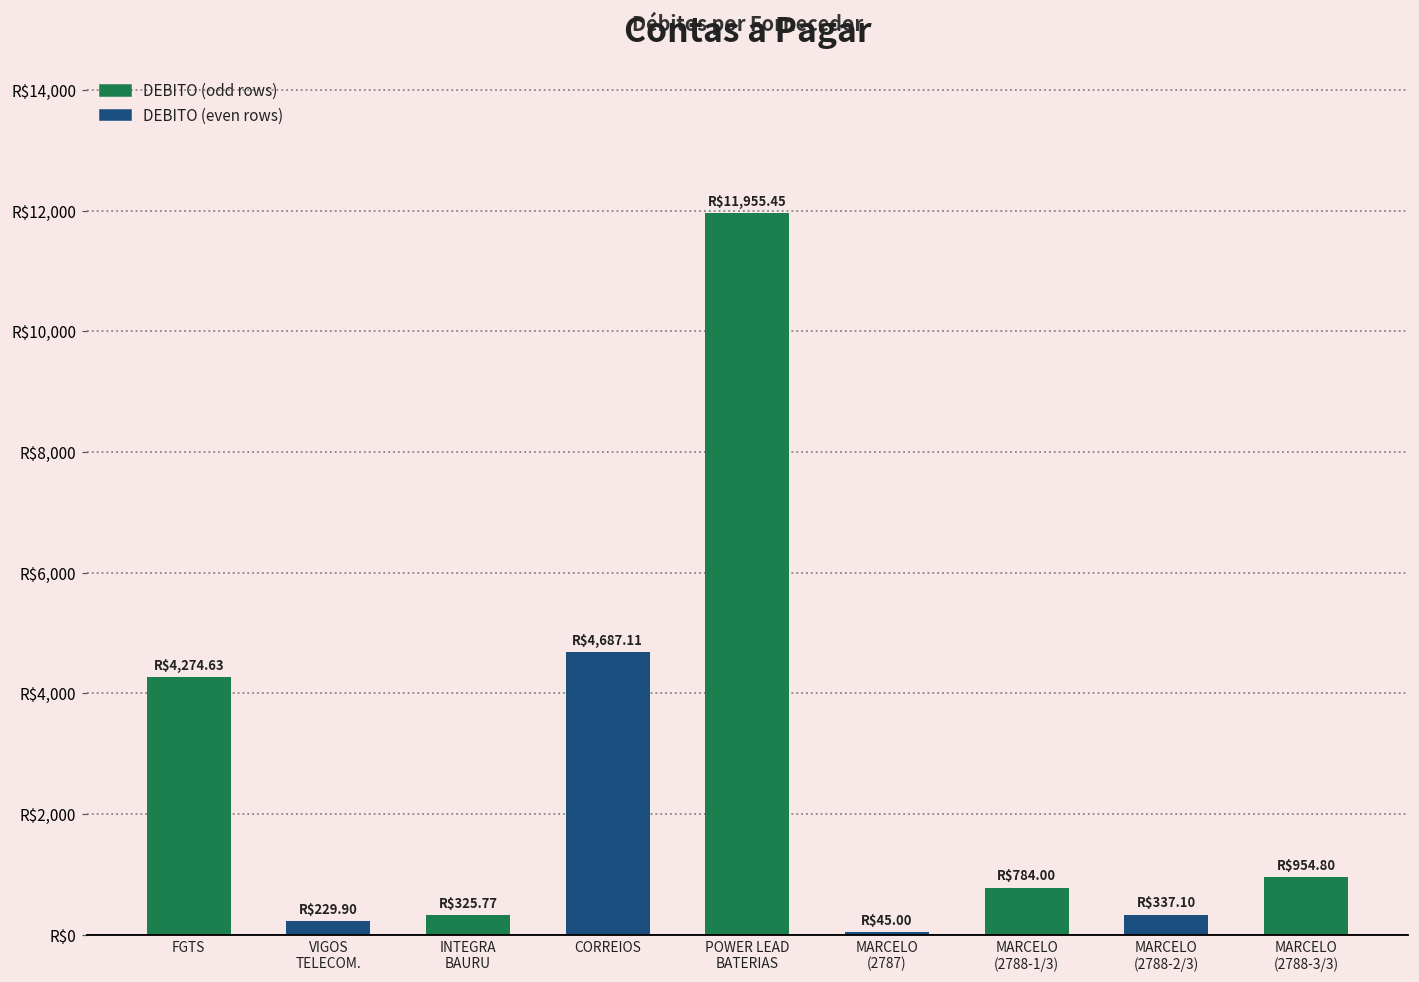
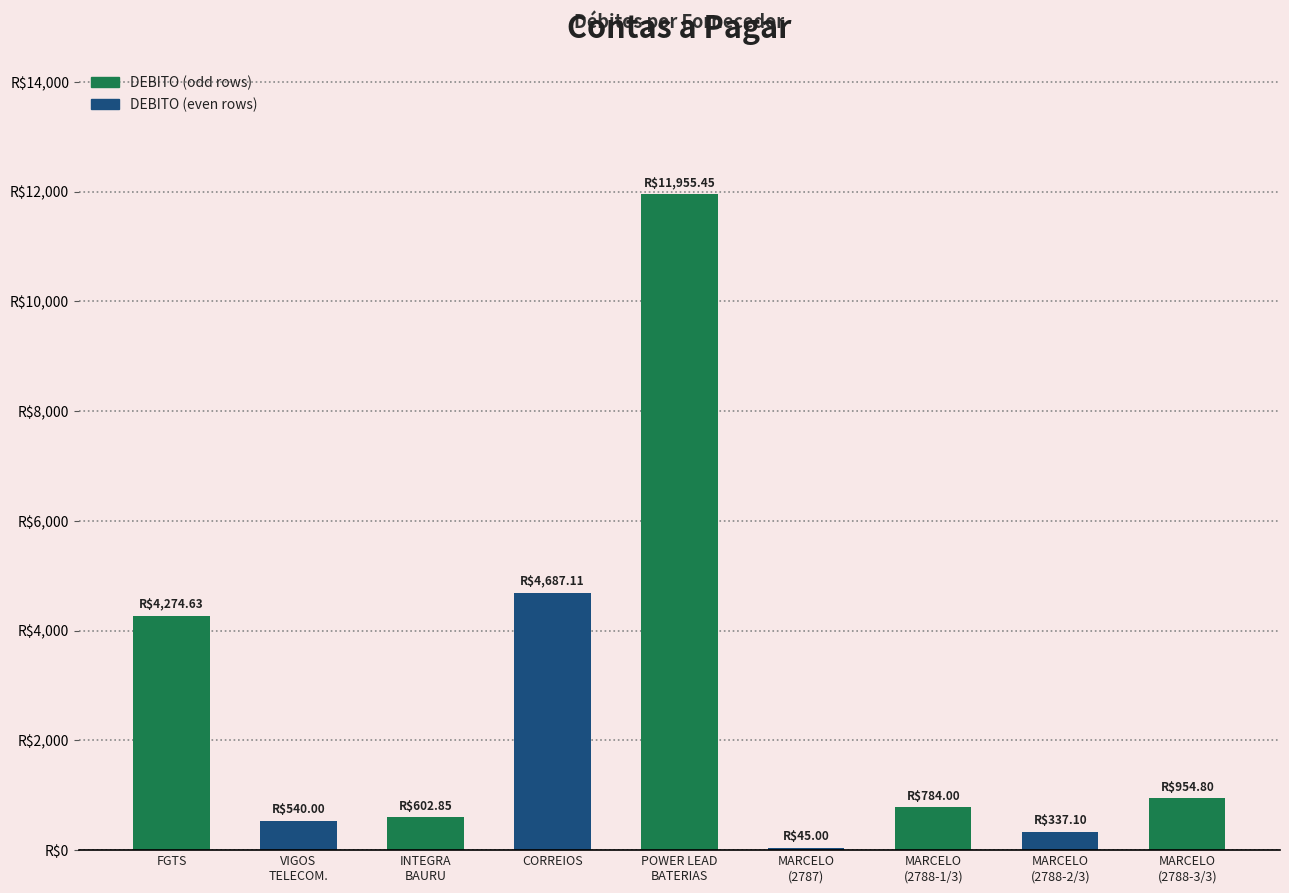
  {
    "FGTS": "$4,274.63",
-   "VIGOS TELECOM.": "$229.90",
-   "INTEGRA BAURU": "$325.77",
+   "VIGOS TELECOM.": "$540.00",
+   "INTEGRA BAURU": "$602.85",
    "CORREIOS": "$4,687.11",
    "POWER LEAD BATERIAS": "$11,955.45",
    "MARCELO (2787)": "$45.00",
    "MARCELO (2788-1/3)": "$784.00",
    "MARCELO (2788-2/3)": "$337.10",
    "MARCELO (2788-3/3)": "$954.80"
  }
